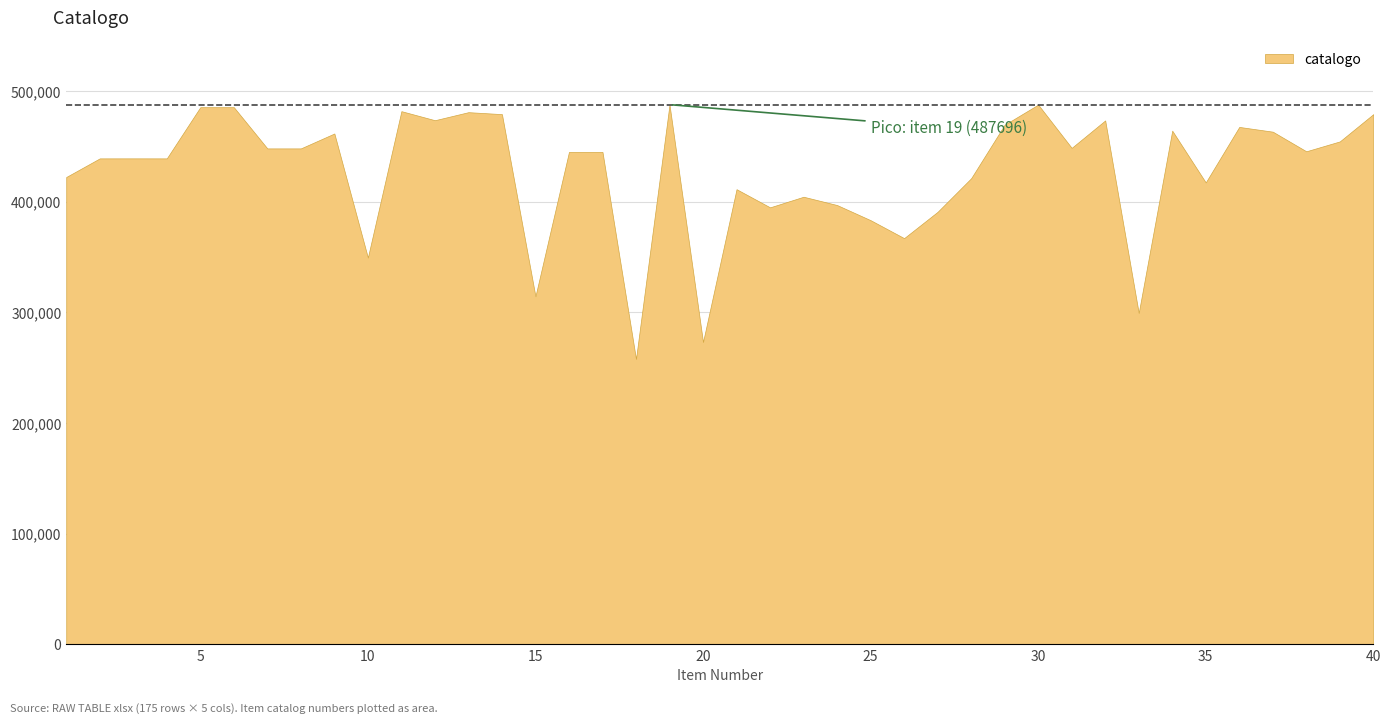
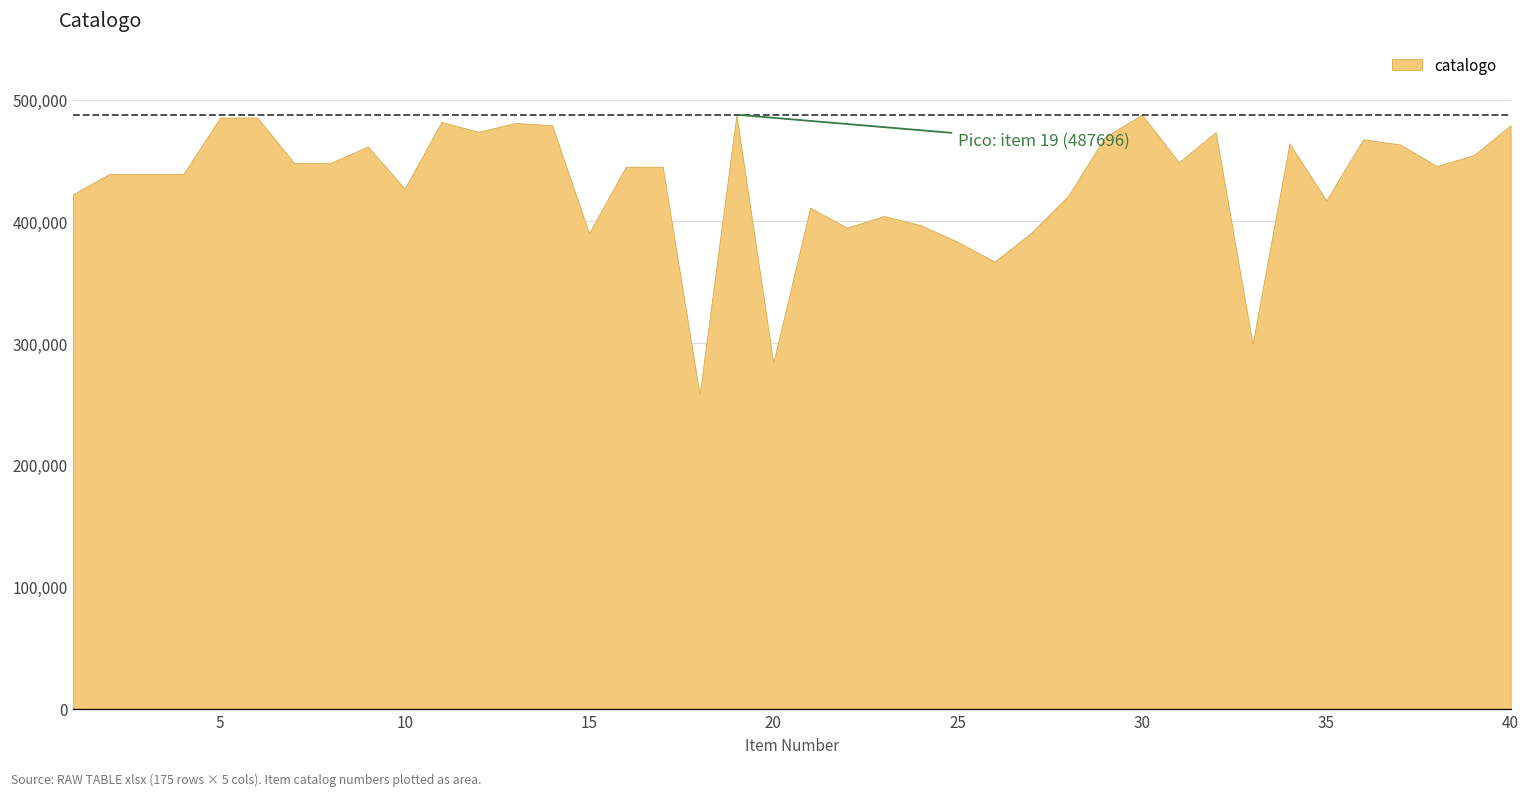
  {
    "5": "485,000",
-   "10": "350,000",
-   "15": "315,000",
-   "20": "273,000",
+   "10": "427,000",
+   "15": "390,000",
+   "20": "284,000",
    "25": "383,000",
    "30": "488,000",
    "35": "417,000",
    "40": "479,000"
  }
